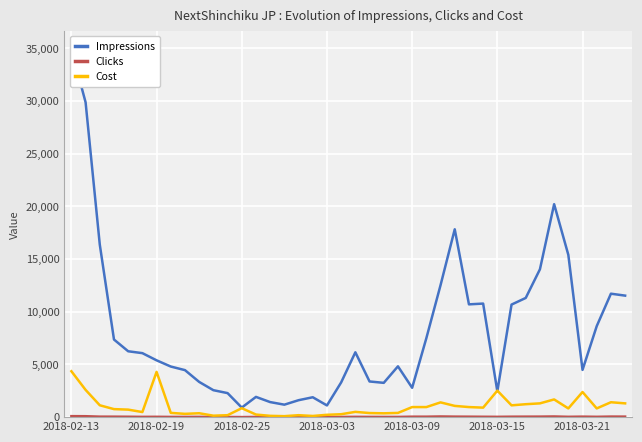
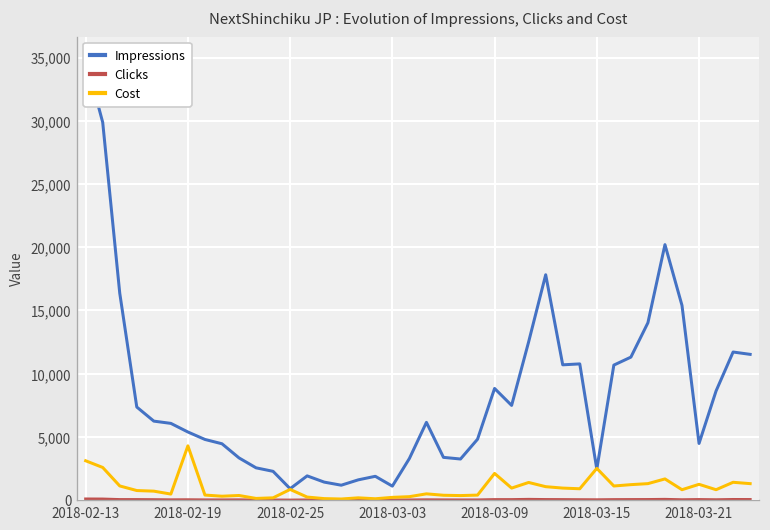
  {
    "Impressions": {
      "2018-02-19": "5,400",
      "2018-03-03": "1,100",
-     "2018-03-09": "2,800",
+     "2018-03-09": "8,800",
      "2018-03-21": "4,500"
    },
    "Clicks": {
      "2018-02-13": "100",
      "2018-02-19": "0",
      "2018-02-25": "0",
      "2018-03-09": "0",
      "2018-03-15": "0",
      "2018-03-21": "0"
    },
    "Cost": {
-     "2018-02-13": "4,400",
+     "2018-02-13": "3,100",
      "2018-02-19": "4,300",
-     "2018-03-09": "1,000",
-     "2018-03-21": "2,400"
+     "2018-03-09": "2,100",
+     "2018-03-21": "1,300"
    }
  }
